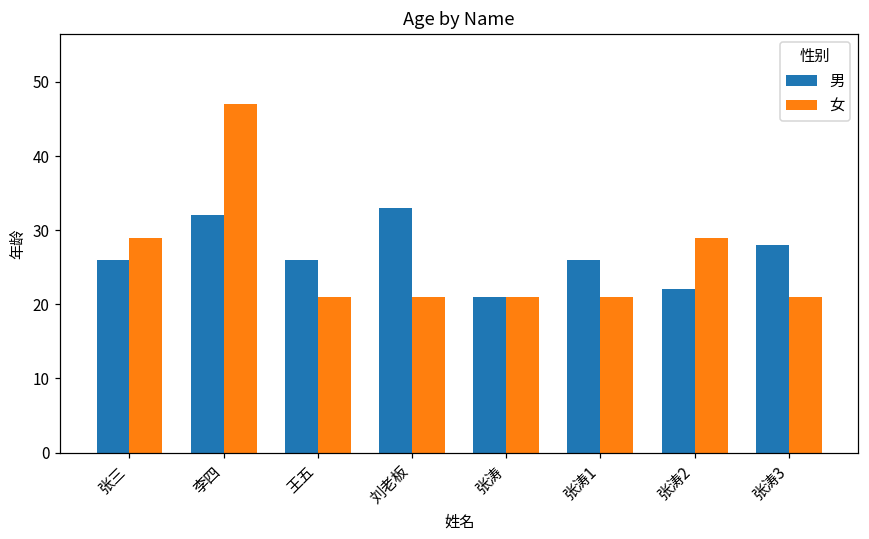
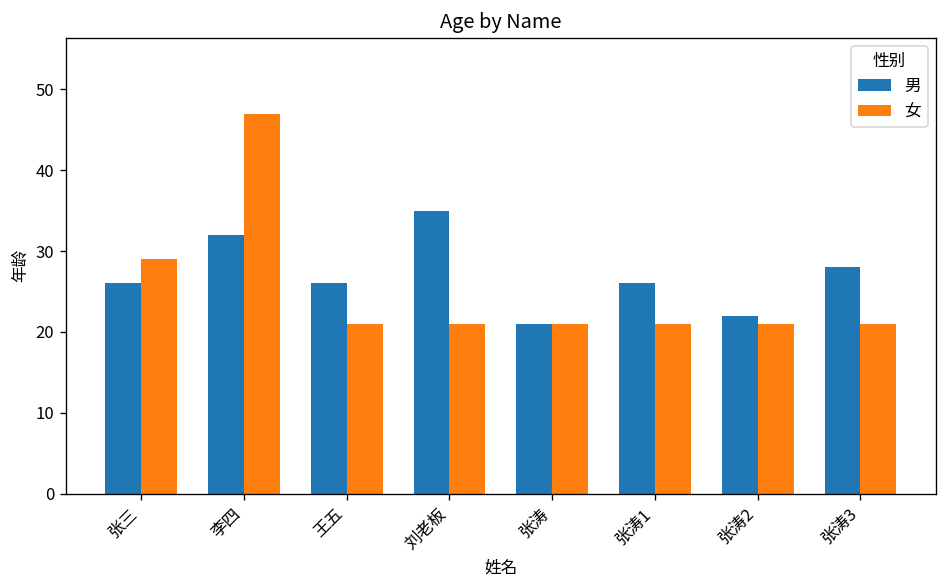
  {
    "男": {
      "张三": 26,
      "李四": 32,
      "王五": 26,
-     "刘老板": 33,
+     "刘老板": 35,
      "张涛": 21,
      "张涛1": 26,
      "张涛2": 22,
      "张涛3": 28
    },
    "女": {
      "张三": 29,
      "李四": 47,
      "王五": 21,
      "刘老板": 21,
      "张涛": 21,
      "张涛1": 21,
-     "张涛2": 29,
+     "张涛2": 21,
      "张涛3": 21
    }
  }
